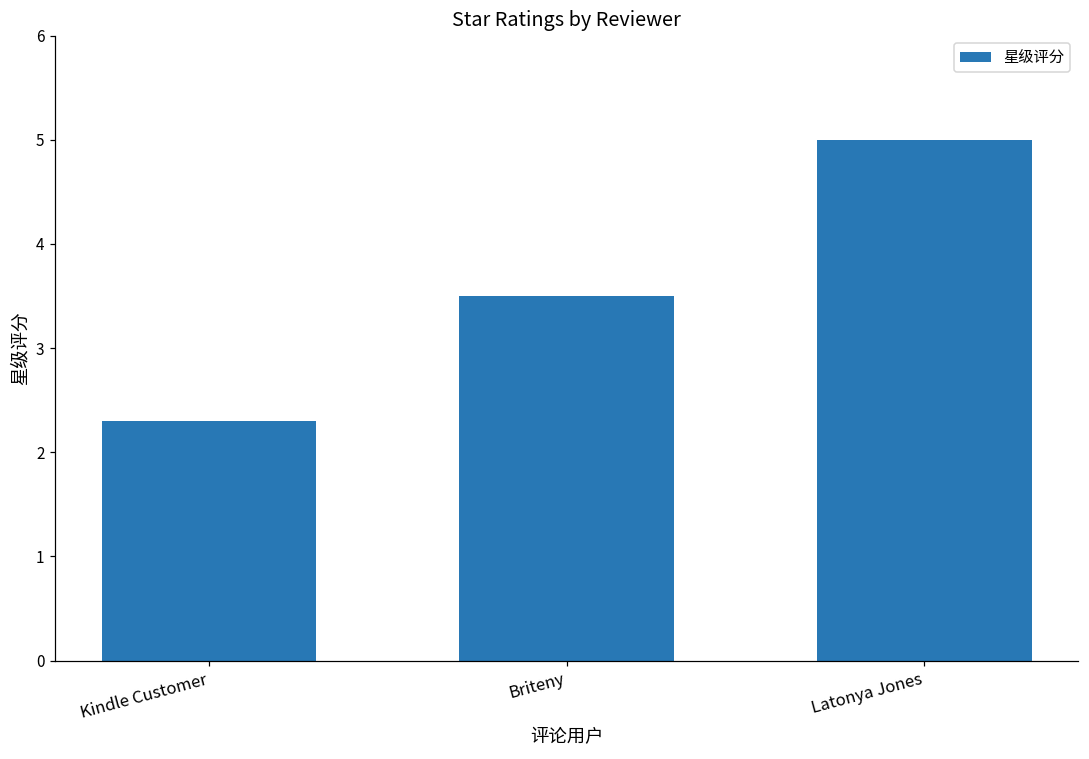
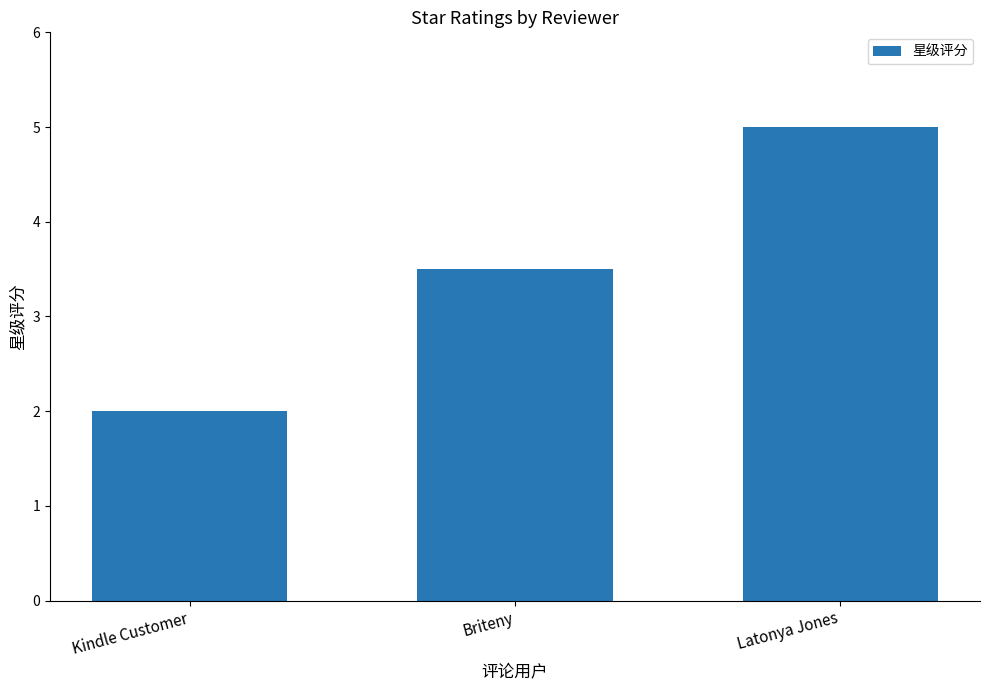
  {
-   "Kindle Customer": 2.3,
+   "Kindle Customer": 2.0,
    "Briteny": 3.5,
    "Latonya Jones": 5.0
  }
